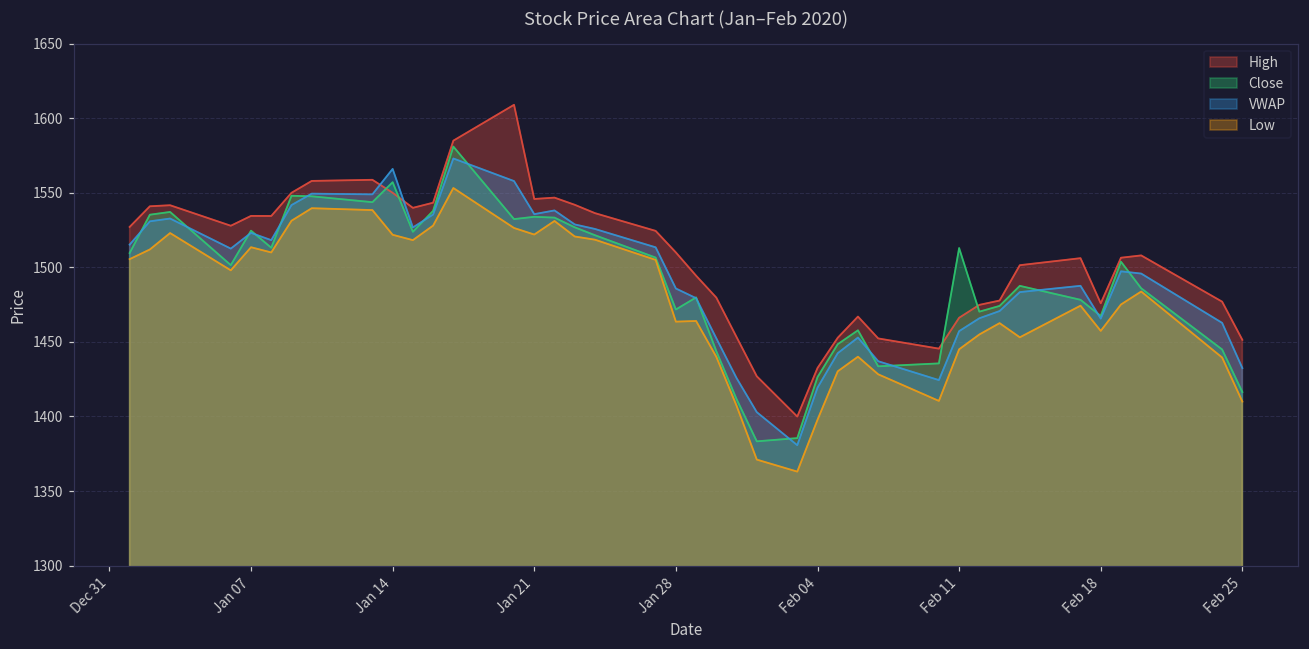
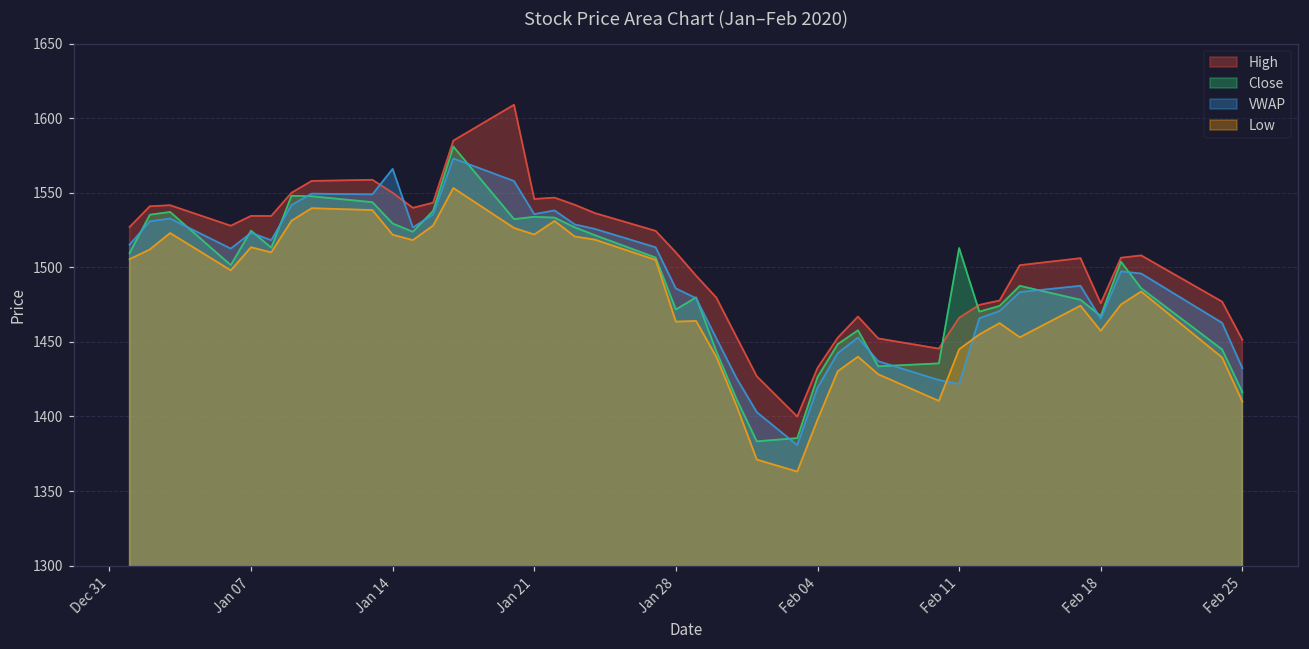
  {
    "Close": {
-     "Jan 14": 1557,
+     "Jan 14": 1529,
      "Jan 28": 1472,
      "Feb 04": 1426,
      "Feb 11": 1513,
      "Feb 25": 1416
    },
    "VWAP": {
      "Jan 14": 1566,
      "Jan 28": 1486,
      "Feb 04": 1419,
-     "Feb 11": 1457,
+     "Feb 11": 1422,
      "Feb 25": 1432
    }
  }
